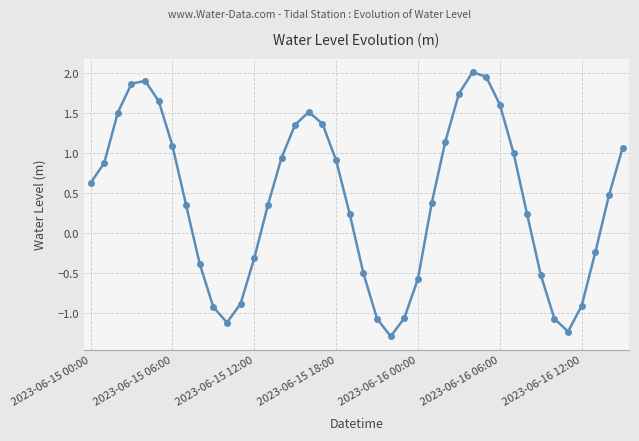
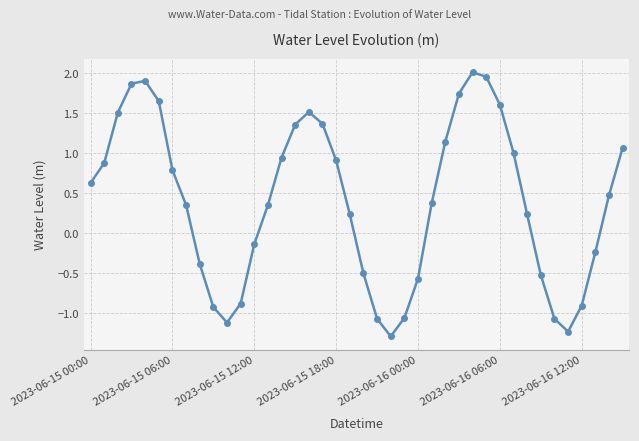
  {
    "2023-06-15 00:00": 0.6,
-   "2023-06-15 06:00": 1.1,
-   "2023-06-15 12:00": -0.3,
+   "2023-06-15 06:00": 0.8,
+   "2023-06-15 12:00": -0.1,
    "2023-06-15 18:00": 0.9,
    "2023-06-16 00:00": -0.6,
    "2023-06-16 06:00": 1.6,
    "2023-06-16 12:00": -0.9
  }
